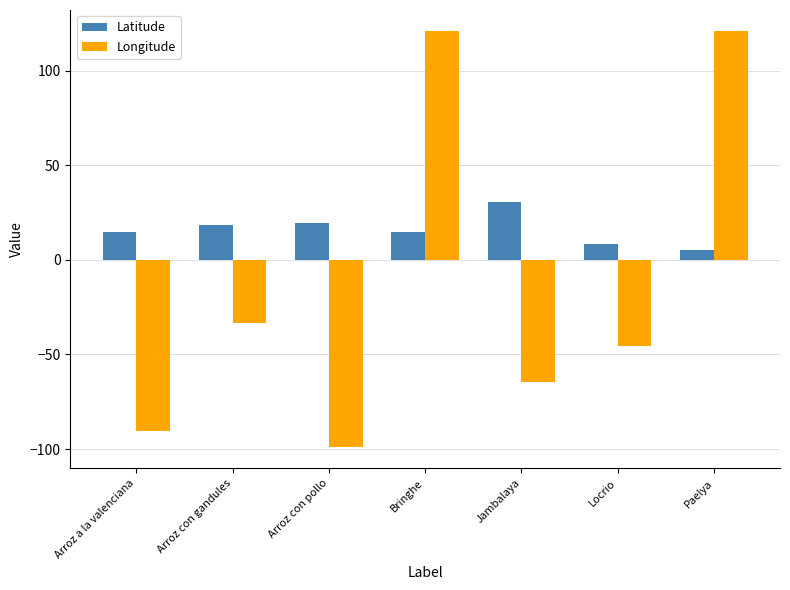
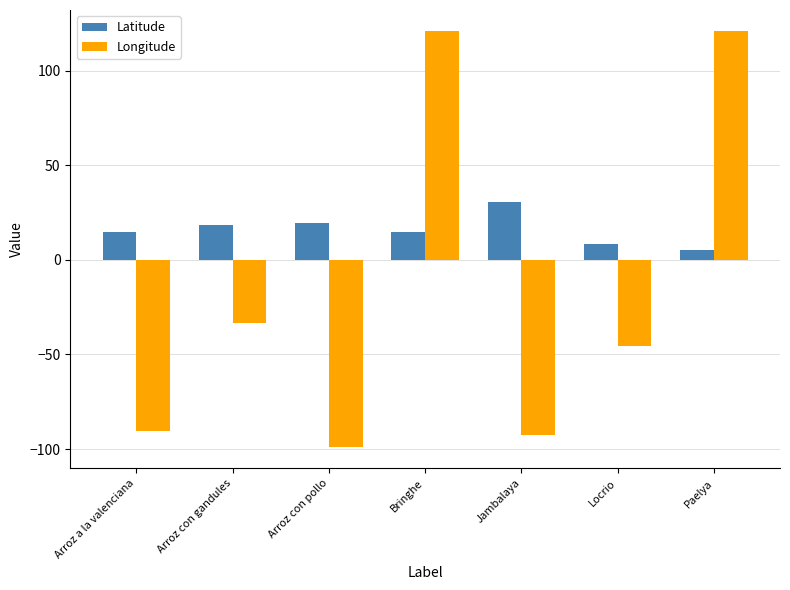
  {
    "Latitude": {
      "Arroz a la valenciana": 15,
      "Arroz con gandules": 18,
      "Arroz con pollo": 19,
      "Bringhe": 15,
      "Jambalaya": 30,
      "Locrio": 8,
      "Paelya": 5
    },
    "Longitude": {
      "Arroz a la valenciana": -91,
      "Arroz con gandules": -33,
      "Arroz con pollo": -99,
      "Bringhe": 121,
-     "Jambalaya": -64,
+     "Jambalaya": -92,
      "Locrio": -46,
      "Paelya": 121
    }
  }
